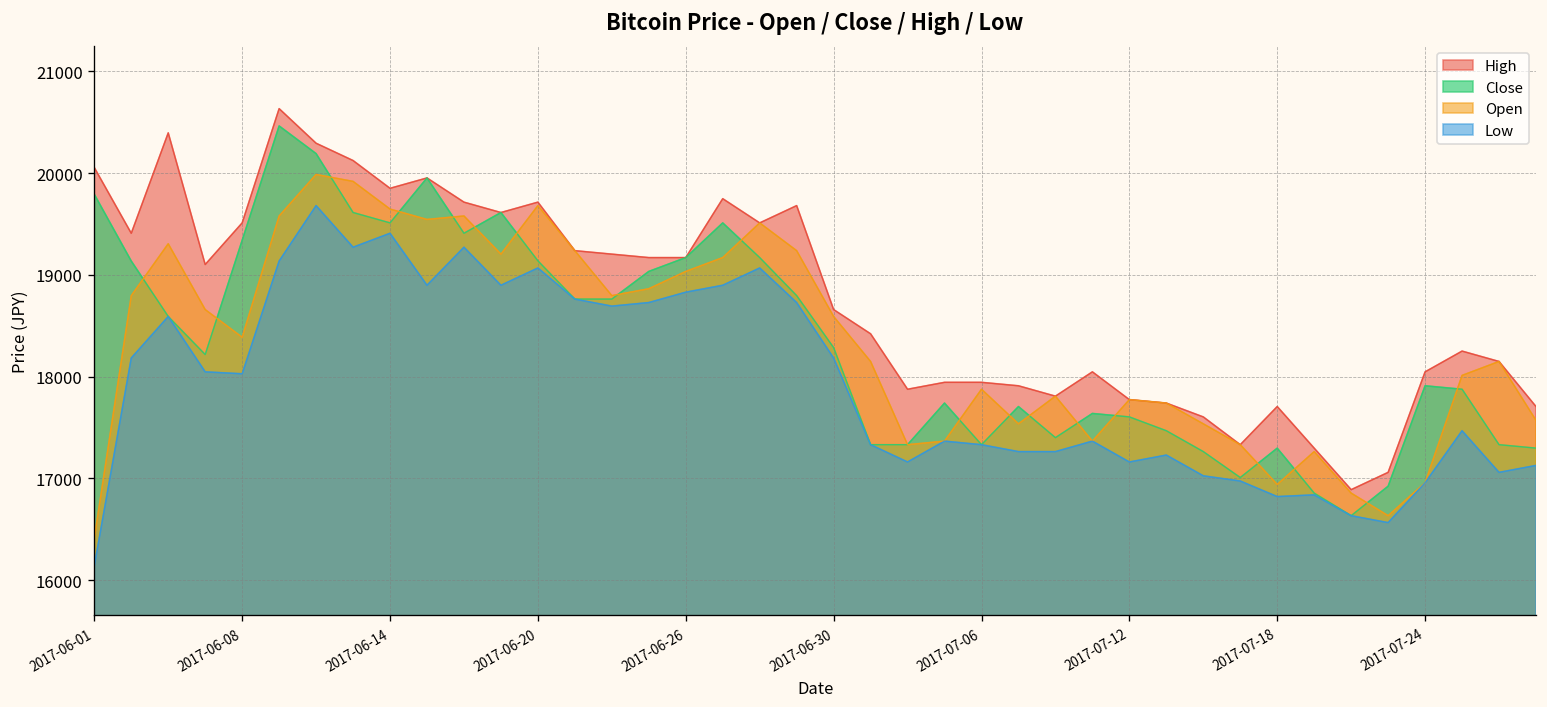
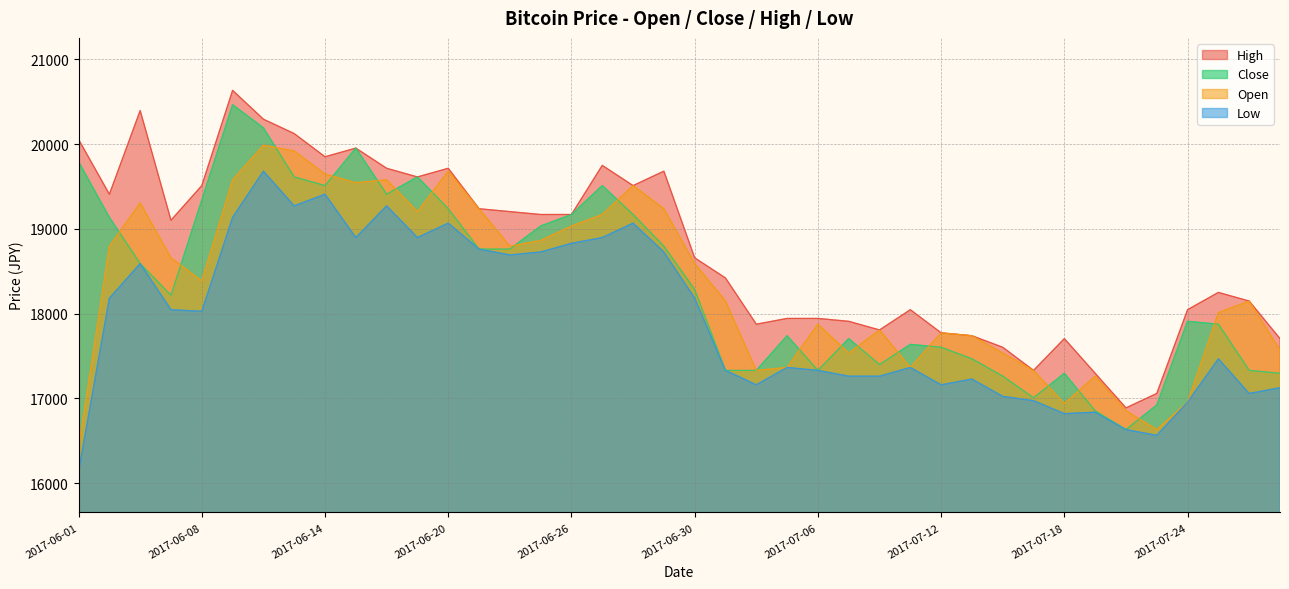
  {
    "High": {
      "2017-06-01": 20100,
      "2017-06-08": 19500,
      "2017-06-14": 19900,
      "2017-06-20": 19700,
      "2017-06-30": 18700,
      "2017-07-06": 17900,
      "2017-07-18": 17700,
      "2017-07-24": 18000
    },
    "Close": {
      "2017-06-01": 19800,
      "2017-06-08": 19300,
      "2017-06-14": 19500,
-     "2017-06-20": 19100,
+     "2017-06-20": 19200,
      "2017-06-30": 18300,
      "2017-07-12": 17600,
      "2017-07-18": 17300,
      "2017-07-24": 17900
    },
    "Open": {
      "2017-06-01": 16400,
      "2017-06-08": 18400,
      "2017-06-14": 19600,
      "2017-06-20": 19700,
      "2017-06-26": 19000,
      "2017-06-30": 18600,
      "2017-07-06": 17900,
      "2017-07-18": 16900
    },
    "Low": {
      "2017-06-01": 16100,
      "2017-06-08": 18000,
      "2017-06-14": 19400,
      "2017-06-20": 19100,
      "2017-06-26": 18800,
      "2017-06-30": 18200,
      "2017-07-12": 17200,
      "2017-07-18": 16800
    }
  }
